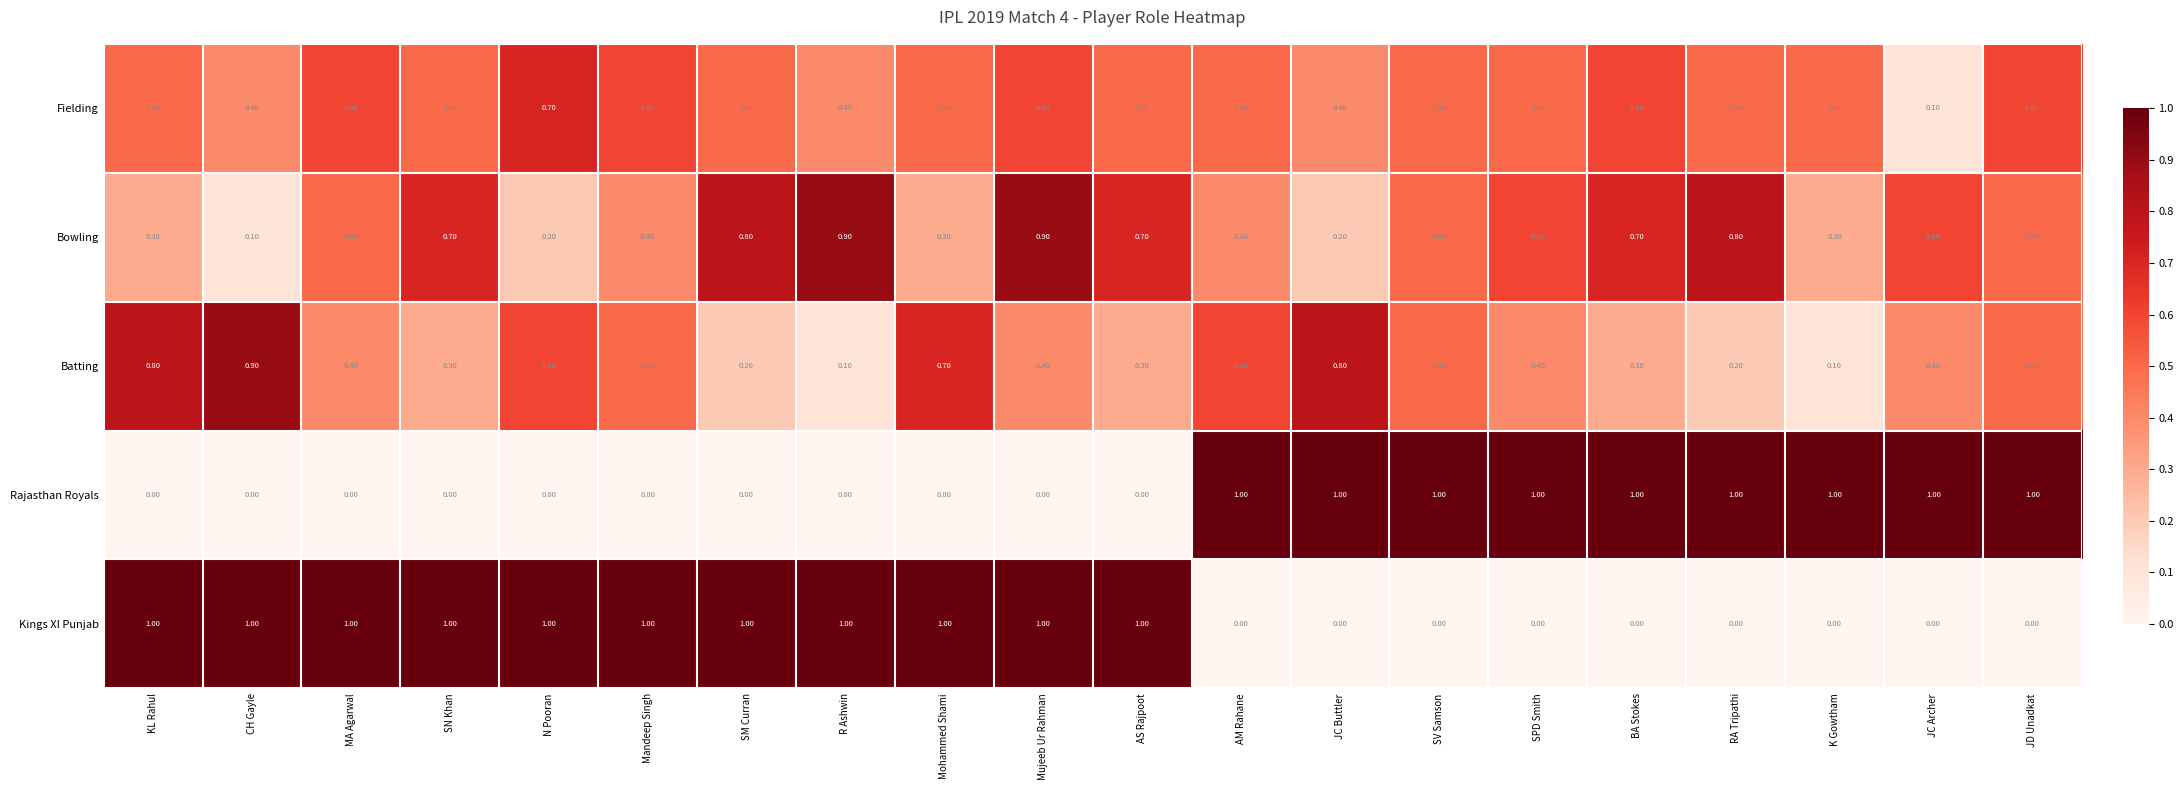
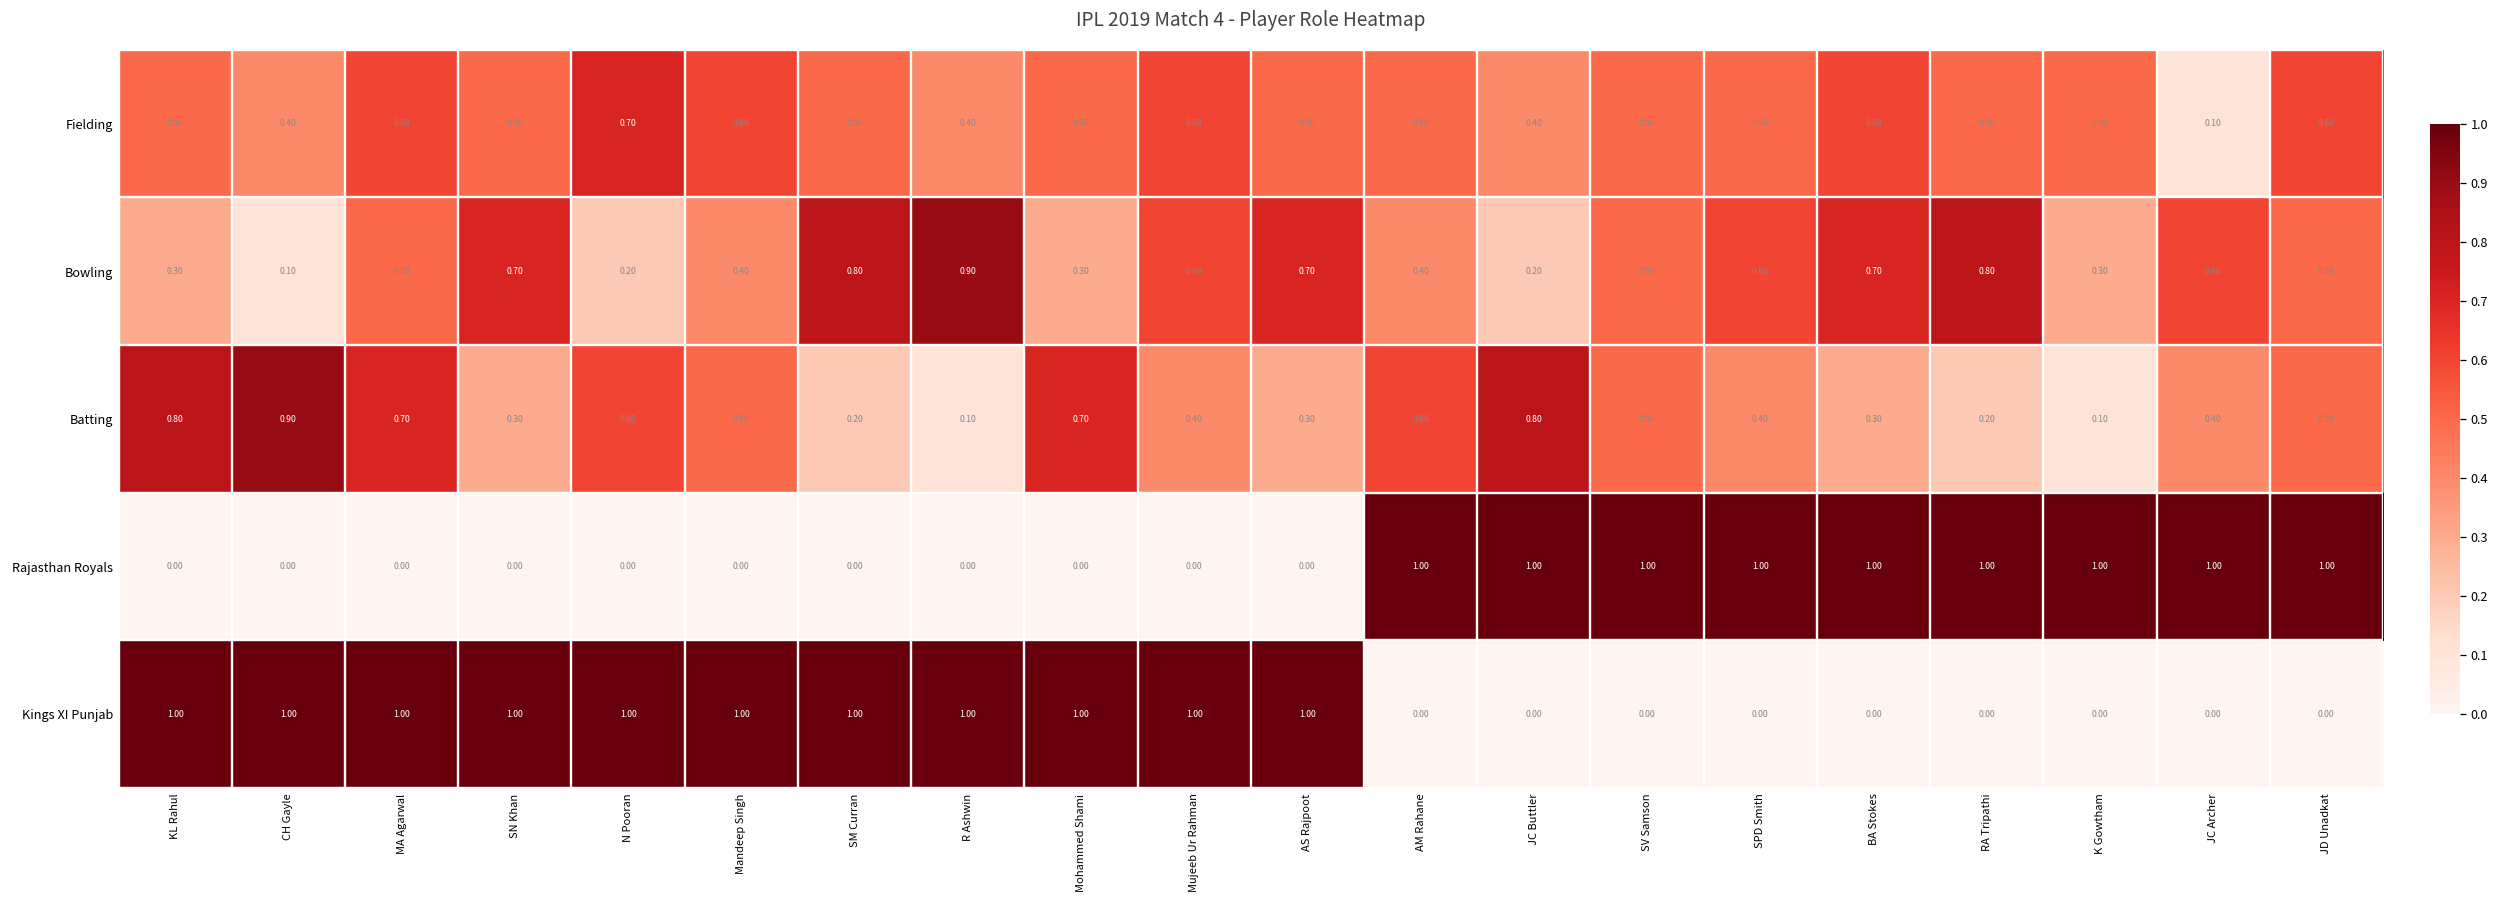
  {
    "Fielding": {
      "KL Rahul": 0.50,
      "CH Gayle": 0.40,
      "MA Agarwal": 0.60,
      "SN Khan": 0.50,
      "N Pooran": 0.70,
      "Mandeep Singh": 0.60,
      "SM Curran": 0.50,
      "R Ashwin": 0.40,
      "Mohammed Shami": 0.50,
      "Mujeeb Ur Rahman": 0.60,
      "AS Rajpoot": 0.50,
      "AM Rahane": 0.50,
      "JC Buttler": 0.40,
      "SV Samson": 0.50,
      "SPD Smith": 0.50,
      "BA Stokes": 0.60,
      "RA Tripathi": 0.50,
      "K Gowtham": 0.50,
      "JC Archer": 0.10,
      "JD Unadkat": 0.60
    },
    "Bowling": {
      "KL Rahul": 0.30,
      "CH Gayle": 0.10,
      "MA Agarwal": 0.50,
      "SN Khan": 0.70,
      "N Pooran": 0.20,
      "Mandeep Singh": 0.40,
      "SM Curran": 0.80,
      "R Ashwin": 0.90,
      "Mohammed Shami": 0.30,
-     "Mujeeb Ur Rahman": 0.90,
+     "Mujeeb Ur Rahman": 0.60,
      "AS Rajpoot": 0.70,
      "AM Rahane": 0.40,
      "JC Buttler": 0.20,
      "SV Samson": 0.50,
      "SPD Smith": 0.60,
      "BA Stokes": 0.70,
      "RA Tripathi": 0.80,
      "K Gowtham": 0.30,
      "JC Archer": 0.60,
      "JD Unadkat": 0.50
    },
    "Batting": {
      "KL Rahul": 0.80,
      "CH Gayle": 0.90,
-     "MA Agarwal": 0.40,
+     "MA Agarwal": 0.70,
      "SN Khan": 0.30,
      "N Pooran": 0.60,
      "Mandeep Singh": 0.50,
      "SM Curran": 0.20,
      "R Ashwin": 0.10,
      "Mohammed Shami": 0.70,
      "Mujeeb Ur Rahman": 0.40,
      "AS Rajpoot": 0.30,
      "AM Rahane": 0.60,
      "JC Buttler": 0.80,
      "SV Samson": 0.50,
      "SPD Smith": 0.40,
      "BA Stokes": 0.30,
      "RA Tripathi": 0.20,
      "K Gowtham": 0.10,
      "JC Archer": 0.40,
      "JD Unadkat": 0.50
    },
    "Rajasthan Royals": {
      "KL Rahul": 0.00,
      "CH Gayle": 0.00,
      "MA Agarwal": 0.00,
      "SN Khan": 0.00,
      "N Pooran": 0.00,
      "Mandeep Singh": 0.00,
      "SM Curran": 0.00,
      "R Ashwin": 0.00,
      "Mohammed Shami": 0.00,
      "Mujeeb Ur Rahman": 0.00,
      "AS Rajpoot": 0.00,
      "AM Rahane": 1.00,
      "JC Buttler": 1.00,
      "SV Samson": 1.00,
      "SPD Smith": 1.00,
      "BA Stokes": 1.00,
      "RA Tripathi": 1.00,
      "K Gowtham": 1.00,
      "JC Archer": 1.00,
      "JD Unadkat": 1.00
    },
    "Kings XI Punjab": {
      "KL Rahul": 1.00,
      "CH Gayle": 1.00,
      "MA Agarwal": 1.00,
      "SN Khan": 1.00,
      "N Pooran": 1.00,
      "Mandeep Singh": 1.00,
      "SM Curran": 1.00,
      "R Ashwin": 1.00,
      "Mohammed Shami": 1.00,
      "Mujeeb Ur Rahman": 1.00,
      "AS Rajpoot": 1.00,
      "AM Rahane": 0.00,
      "JC Buttler": 0.00,
      "SV Samson": 0.00,
      "SPD Smith": 0.00,
      "BA Stokes": 0.00,
      "RA Tripathi": 0.00,
      "K Gowtham": 0.00,
      "JC Archer": 0.00,
      "JD Unadkat": 0.00
    }
  }
